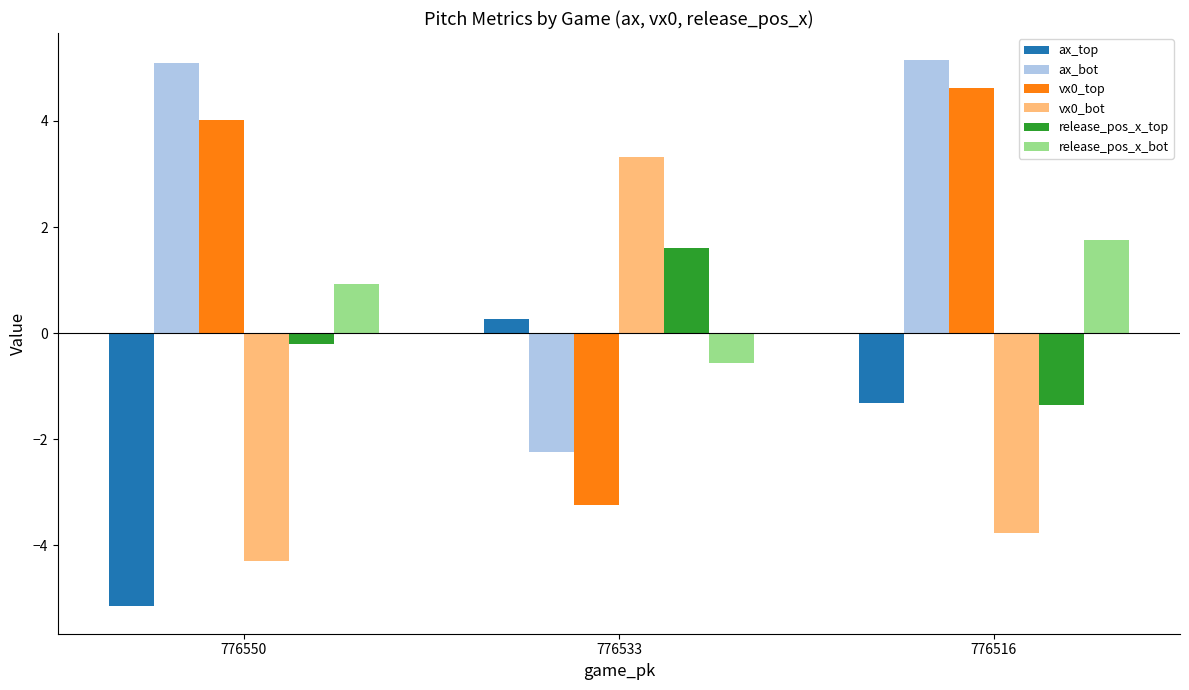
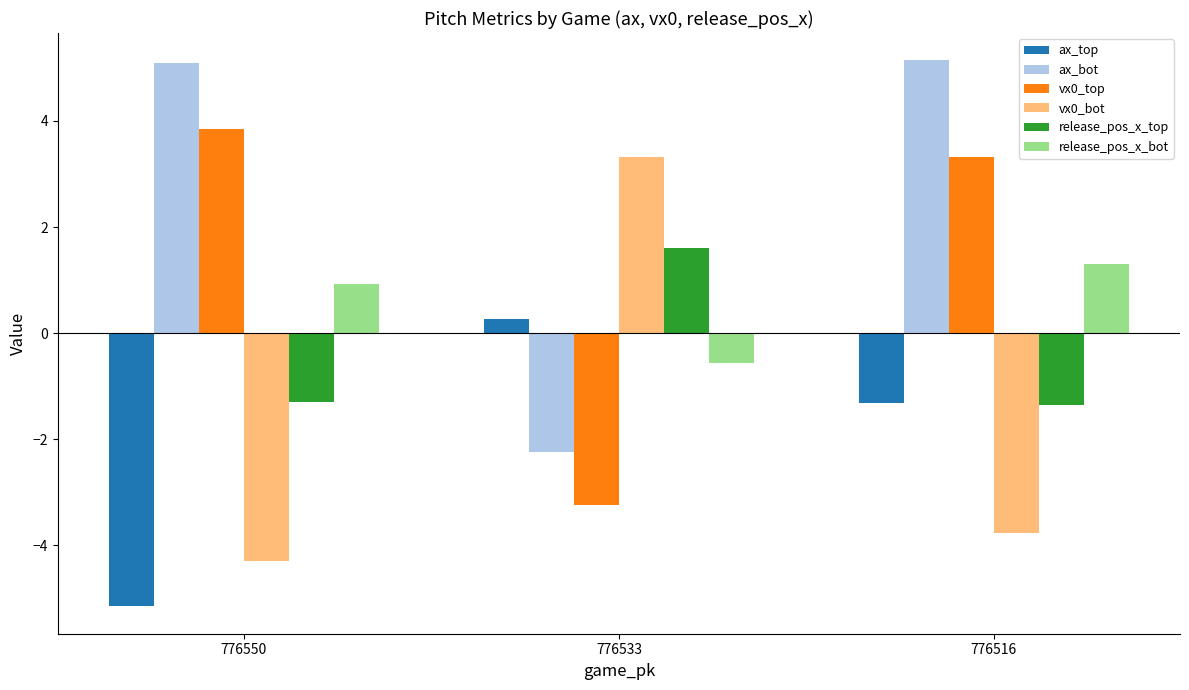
  {
    "ax_top": {
      "776550": -5.1,
      "776533": 0.3,
      "776516": -1.3
    },
    "ax_bot": {
      "776550": 5.1,
      "776533": -2.2,
      "776516": 5.1
    },
    "vx0_top": {
-     "776550": 4.0,
+     "776550": 3.8,
      "776533": -3.2,
-     "776516": 4.6
+     "776516": 3.3
    },
    "vx0_bot": {
      "776550": -4.3,
      "776533": 3.3,
      "776516": -3.8
    },
    "release_pos_x_top": {
-     "776550": -0.2,
+     "776550": -1.3,
      "776533": 1.6,
      "776516": -1.4
    },
    "release_pos_x_bot": {
      "776550": 0.9,
      "776533": -0.6,
-     "776516": 1.7
+     "776516": 1.3
    }
  }
